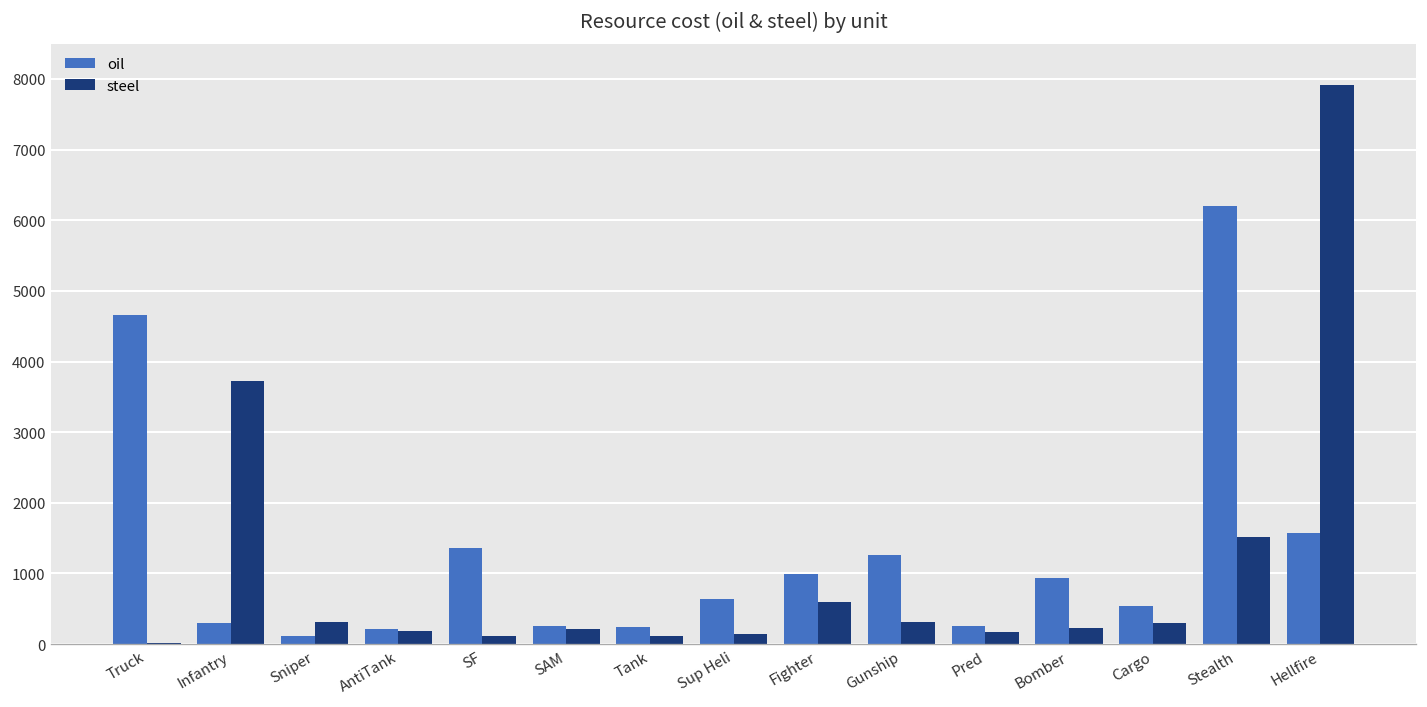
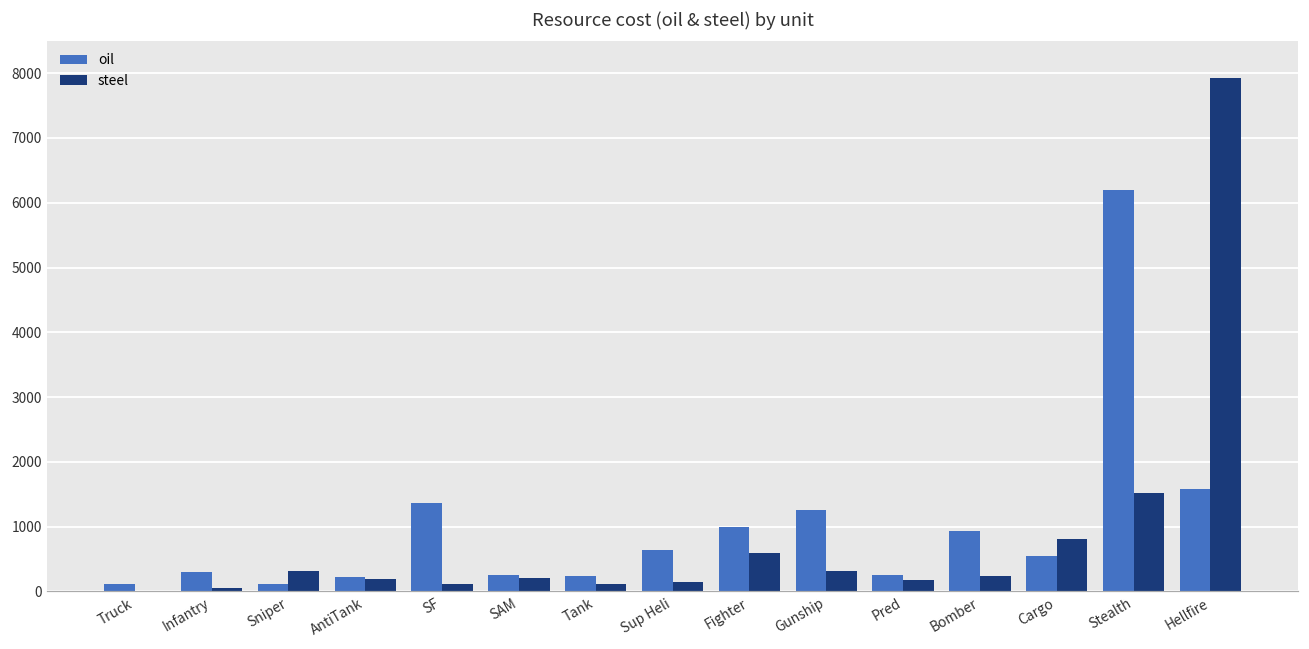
  {
    "oil": {
-     "Truck": 4700,
+     "Truck": 100,
      "Infantry": 300,
      "Sniper": 100,
      "AntiTank": 200,
      "SF": 1400,
      "SAM": 300,
      "Tank": 200,
      "Sup Heli": 600,
      "Fighter": 1000,
      "Gunship": 1300,
      "Pred": 300,
      "Bomber": 900,
      "Cargo": 500,
      "Stealth": 6200,
      "Hellfire": 1600
    },
    "steel": {
-     "Infantry": 3700,
+     "Infantry": 100,
      "Sniper": 300,
      "AntiTank": 200,
      "SF": 100,
      "SAM": 200,
      "Tank": 100,
      "Sup Heli": 200,
      "Fighter": 600,
      "Gunship": 300,
      "Pred": 200,
      "Bomber": 200,
-     "Cargo": 300,
+     "Cargo": 800,
      "Stealth": 1500,
      "Hellfire": 7900
    }
  }
